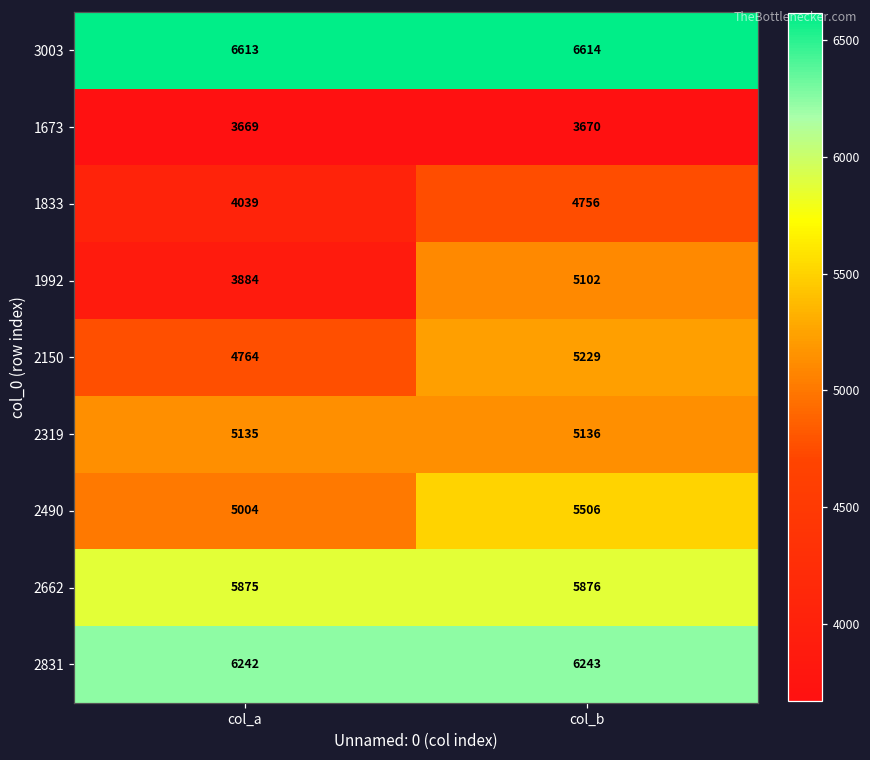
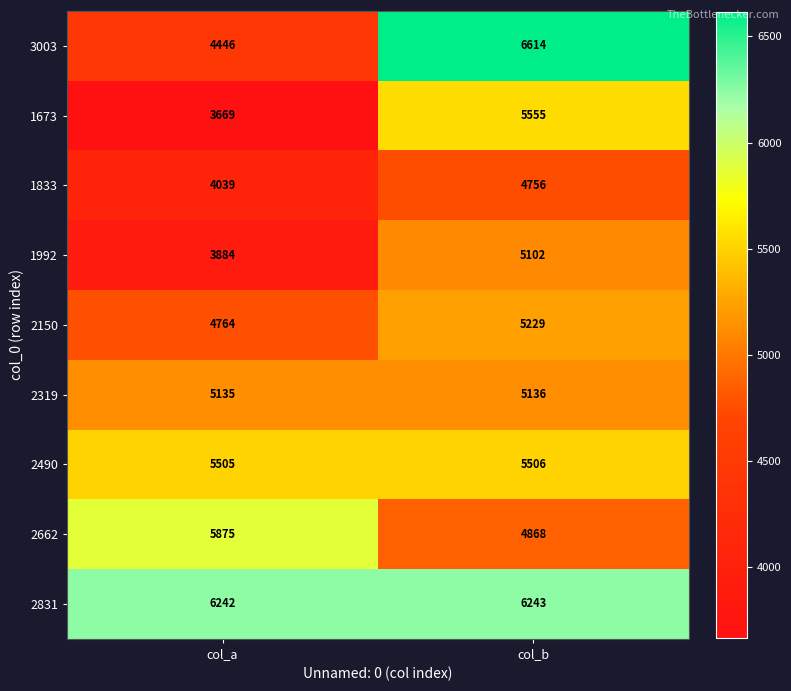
  {
    "3003": {
-     "col_a": 6613,
+     "col_a": 4446,
      "col_b": 6614
    },
    "1673": {
      "col_a": 3669,
-     "col_b": 3670
+     "col_b": 5555
    },
    "1833": {
      "col_a": 4039,
      "col_b": 4756
    },
    "1992": {
      "col_a": 3884,
      "col_b": 5102
    },
    "2150": {
      "col_a": 4764,
      "col_b": 5229
    },
    "2319": {
      "col_a": 5135,
      "col_b": 5136
    },
    "2490": {
-     "col_a": 5004,
+     "col_a": 5505,
      "col_b": 5506
    },
    "2662": {
      "col_a": 5875,
-     "col_b": 5876
+     "col_b": 4868
    },
    "2831": {
      "col_a": 6242,
      "col_b": 6243
    }
  }
